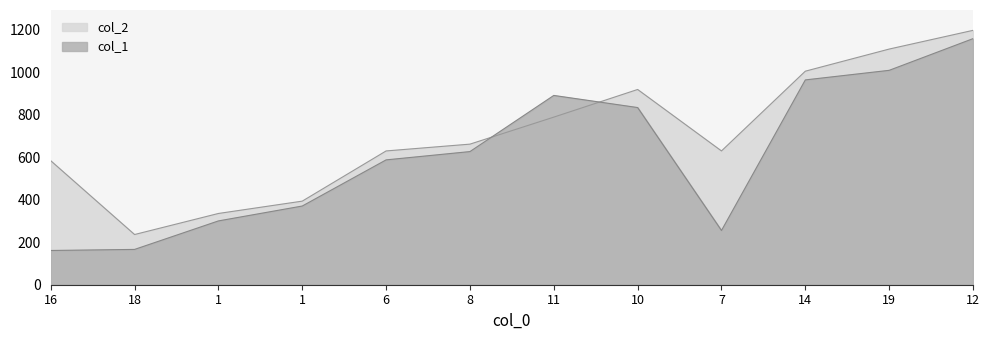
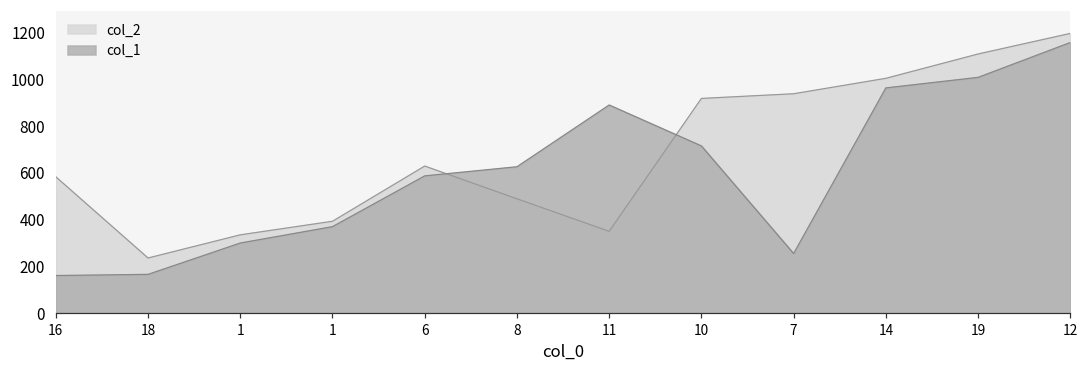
  {
    "col_2": {
      "16": 580,
      "18": 240,
      "6": 630,
-     "8": 660,
-     "11": 790,
+     "8": 490,
+     "11": 350,
      "10": 920,
-     "7": 630,
+     "7": 940,
      "14": 1000,
      "19": 1110,
      "12": 1200
    },
    "col_1": {
      "16": 160,
      "18": 170,
      "6": 590,
      "8": 630,
      "11": 890,
-     "10": 830,
+     "10": 720,
      "7": 260,
      "14": 960,
      "19": 1010,
      "12": 1160
    }
  }
